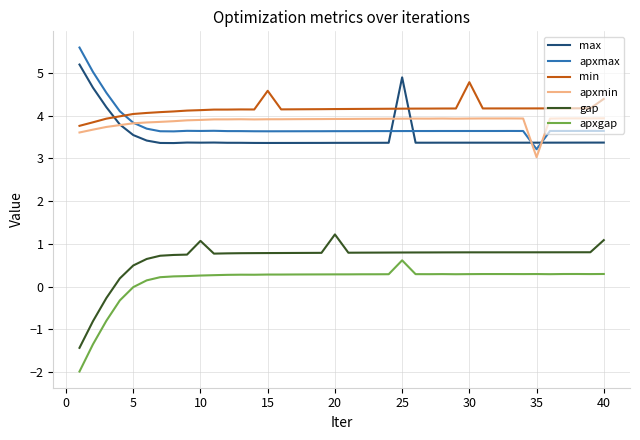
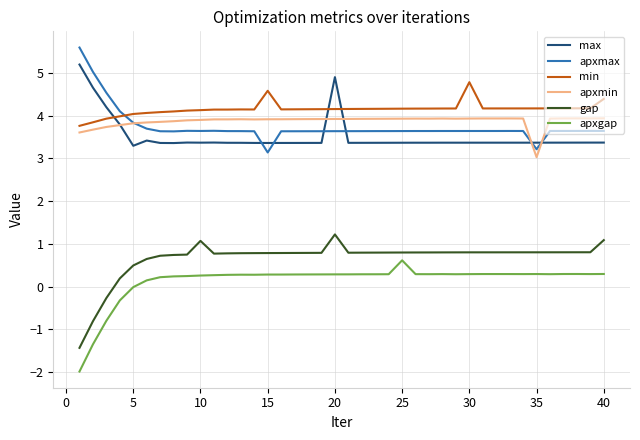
  {
    "max": {
-     "5": 3.5,
+     "5": 3.3,
      "10": 3.4,
      "15": 3.4,
-     "20": 3.4,
-     "25": 4.9,
+     "20": 4.9,
+     "25": 3.4,
      "30": 3.4,
      "35": 3.4,
      "40": 3.4
    },
    "apxmax": {
      "10": 3.6,
-     "15": 3.6,
+     "15": 3.1,
      "20": 3.6,
      "25": 3.6,
      "30": 3.6,
      "35": 3.2
    },
    "min": {
      "5": 4.0,
      "10": 4.1,
      "15": 4.6,
      "20": 4.2,
      "25": 4.2,
      "30": 4.8,
      "35": 4.2
    },
    "apxmin": {
      "10": 3.9,
      "15": 3.9,
      "20": 3.9,
      "25": 3.9,
      "30": 3.9,
      "35": 3.0
    },
    "gap": {
      "5": 0.5,
      "10": 1.1,
      "15": 0.8,
      "20": 1.2,
      "25": 0.8,
      "30": 0.8,
      "35": 0.8,
      "40": 1.1
    },
    "apxgap": {
      "5": 0.0,
      "10": 0.3,
      "15": 0.3,
      "20": 0.3,
      "25": 0.6,
      "30": 0.3,
      "35": 0.3,
      "40": 0.3
    }
  }
